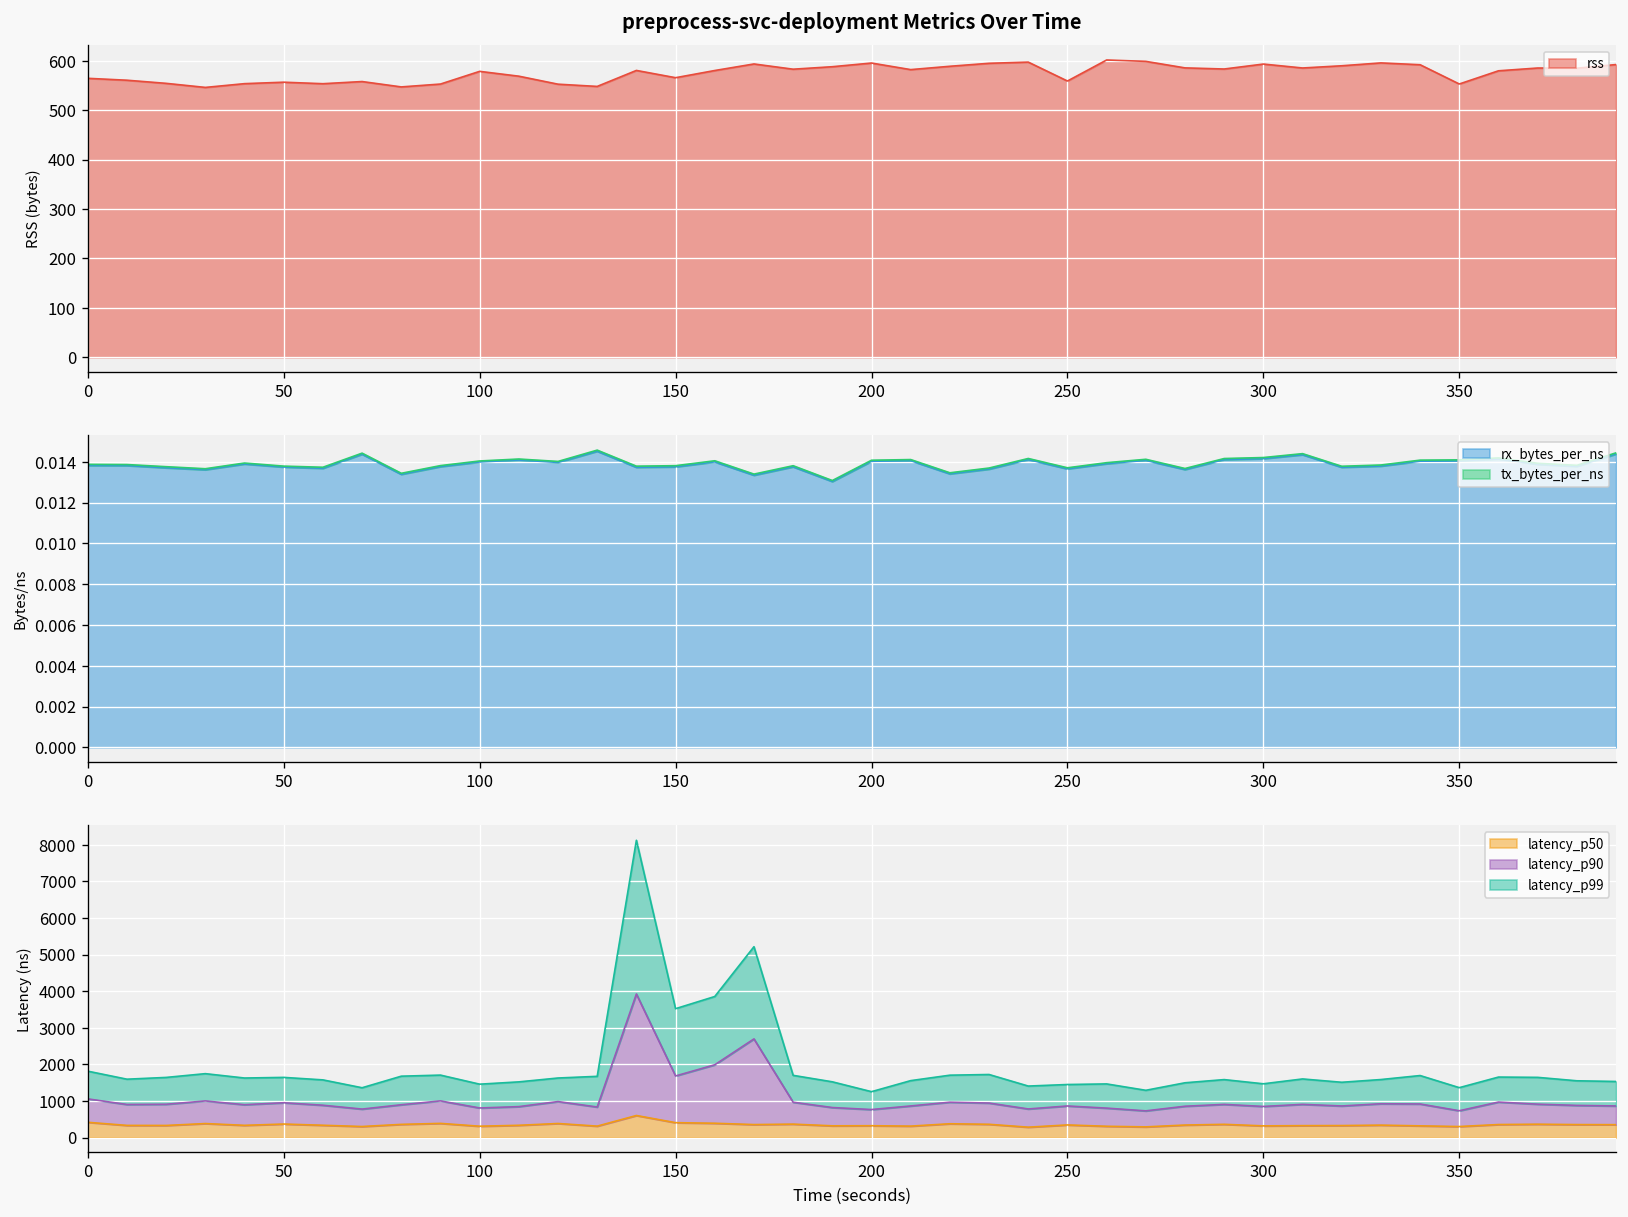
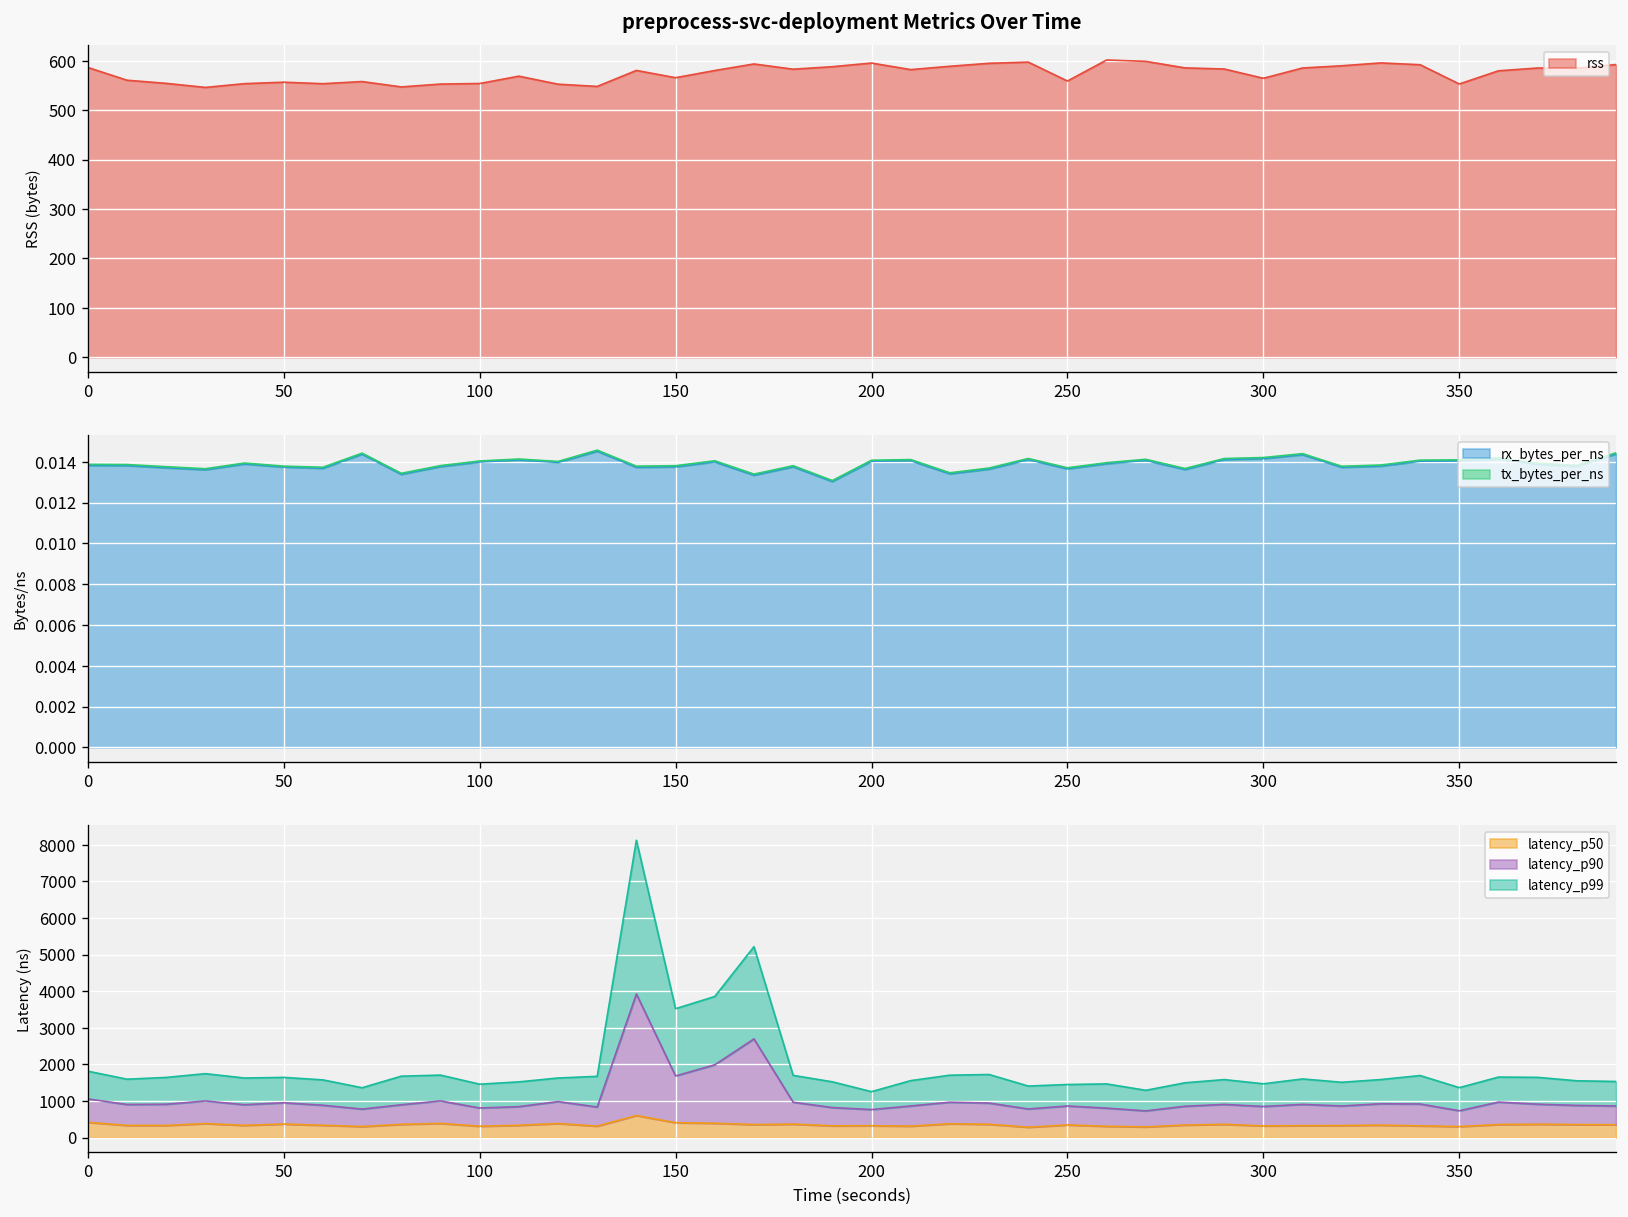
  {
    "preprocess-svc-deployment Metrics Over Time": {
-     "0": 560,
+     "0": 590,
      "50": 560,
-     "100": 580,
+     "100": 550,
      "150": 570,
      "200": 600,
      "250": 560,
-     "300": 590,
+     "300": 560,
      "350": 550
    }
  }
